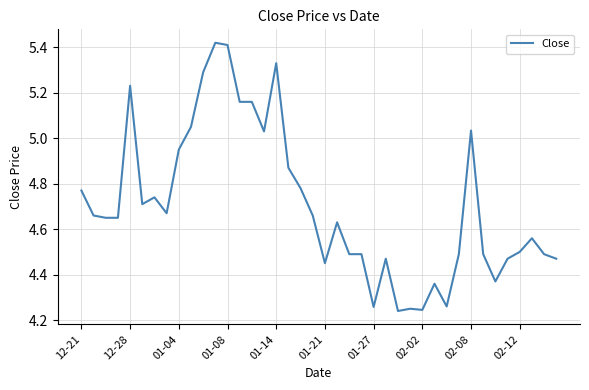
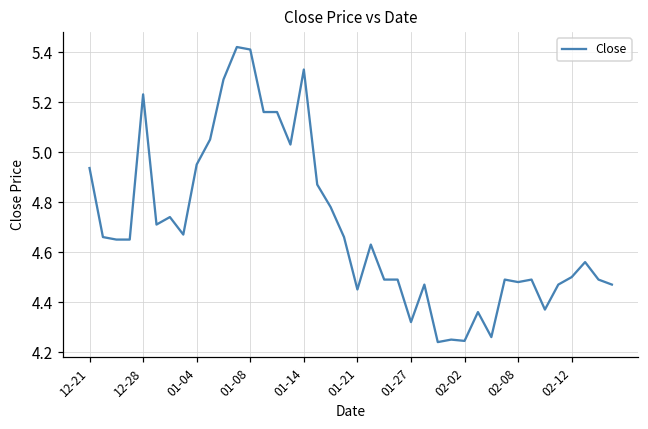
  {
-   "12-21": 4.77,
+   "12-21": 4.94,
    "12-28": 5.23,
    "01-04": 4.95,
    "01-08": 5.41,
    "01-14": 5.33,
    "01-21": 4.45,
-   "01-27": 4.26,
+   "01-27": 4.32,
    "02-02": 4.24,
-   "02-08": 5.03,
+   "02-08": 4.48,
    "02-12": 4.50
  }
